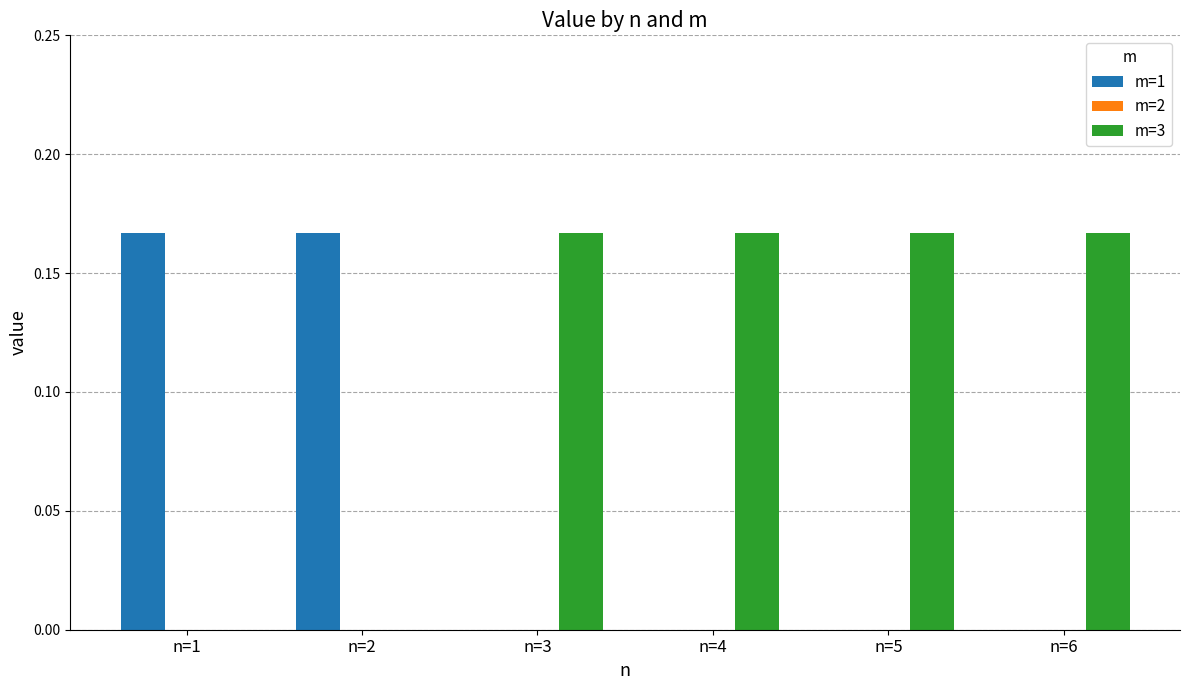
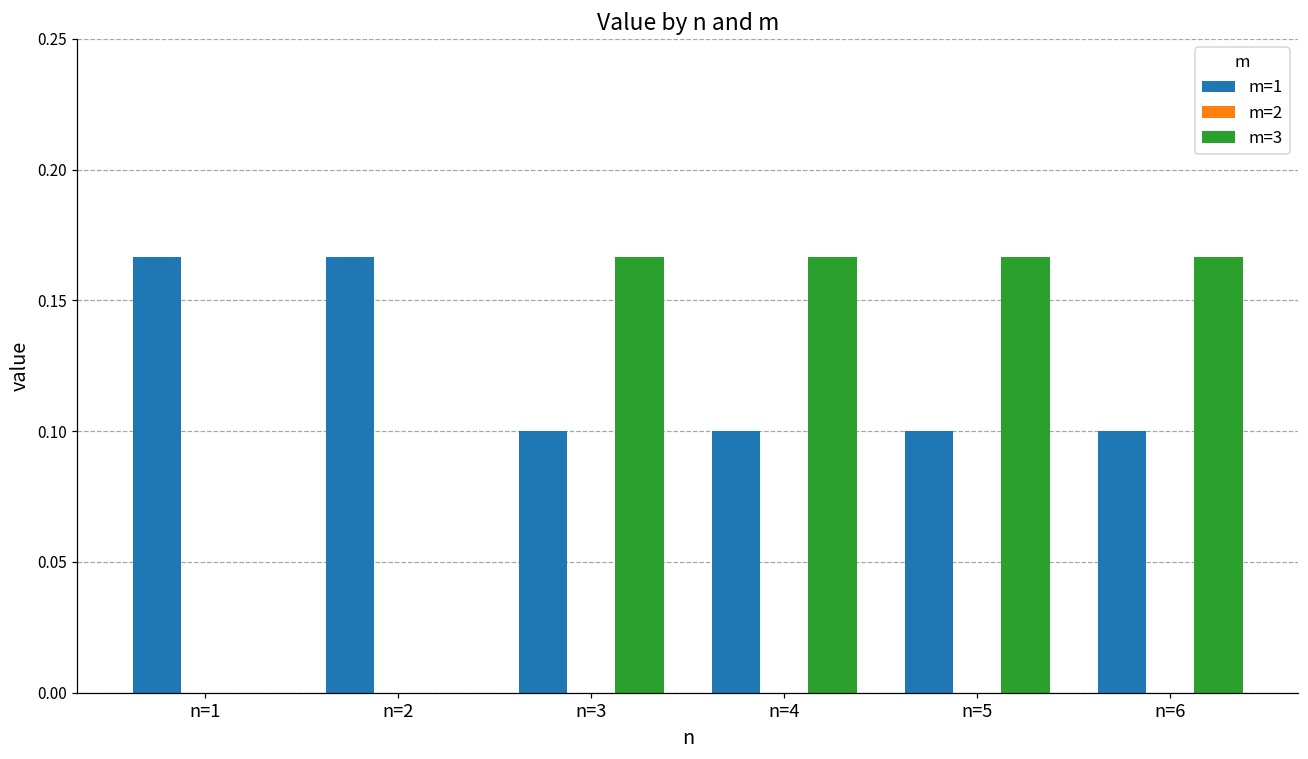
  {
    "m=1": {
      "n=1": 0.167,
      "n=2": 0.167,
-     "n=3": 0.0,
-     "n=4": 0.0,
-     "n=5": 0.0,
-     "n=6": 0.0
+     "n=3": 0.1,
+     "n=4": 0.1,
+     "n=5": 0.1,
+     "n=6": 0.1
    },
    "m=2": {
      "n=1": 0.0,
      "n=2": 0.0,
      "n=3": 0.0,
      "n=4": 0.0,
      "n=5": 0.0,
      "n=6": 0.0
    },
    "m=3": {
      "n=1": 0.0,
      "n=2": 0.0,
      "n=3": 0.167,
      "n=4": 0.167,
      "n=5": 0.167,
      "n=6": 0.167
    }
  }
